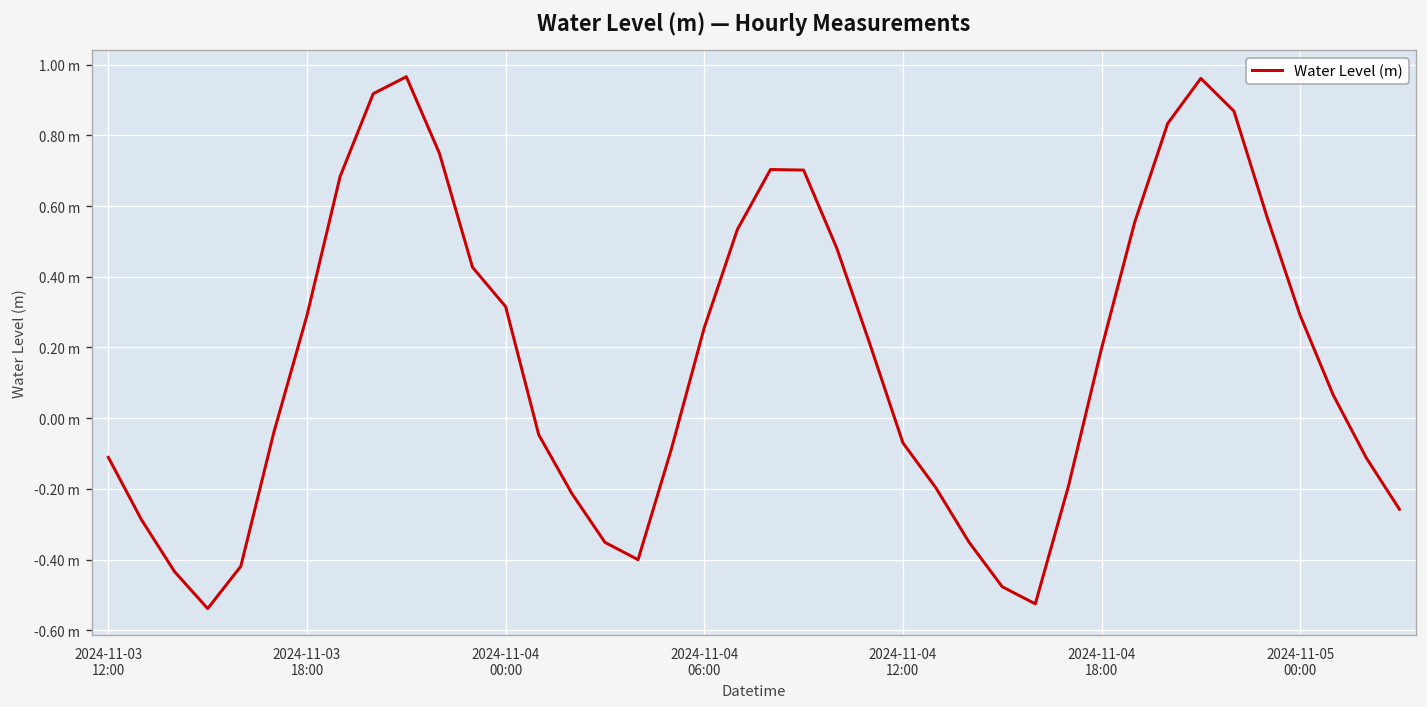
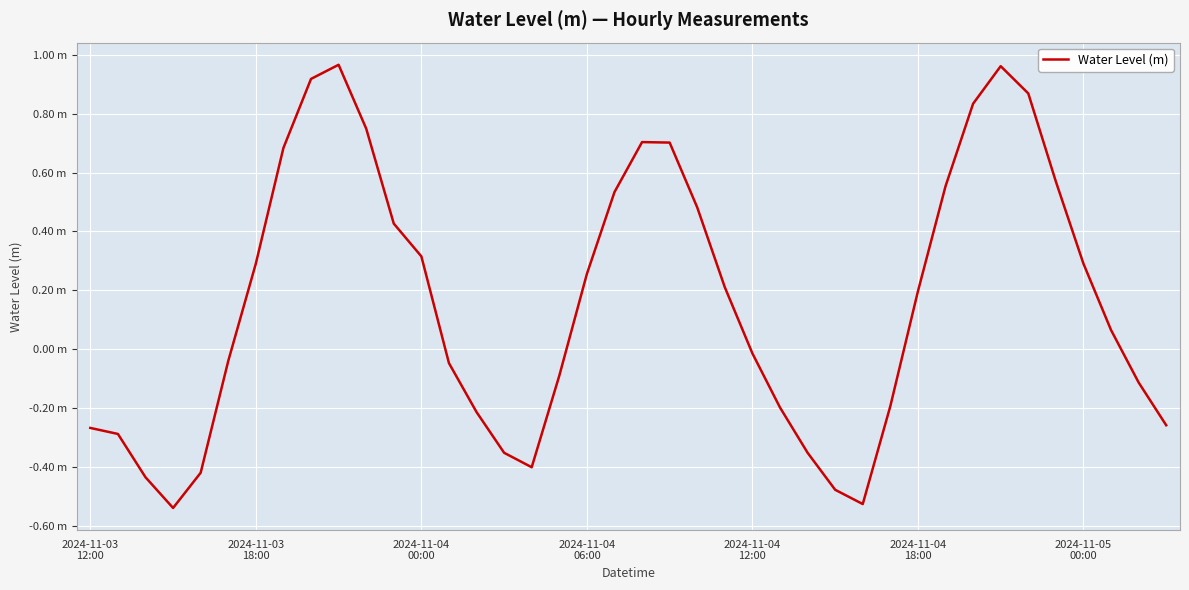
  {
-   "2024-11-03 12:00": "-0.11 m",
+   "2024-11-03 12:00": "-0.27 m",
    "2024-11-03 18:00": "0.29 m",
    "2024-11-04 00:00": "0.32 m",
    "2024-11-04 06:00": "0.26 m",
-   "2024-11-04 12:00": "-0.07 m",
+   "2024-11-04 12:00": "-0.01 m",
    "2024-11-04 18:00": "0.20 m",
    "2024-11-05 00:00": "0.29 m"
  }
